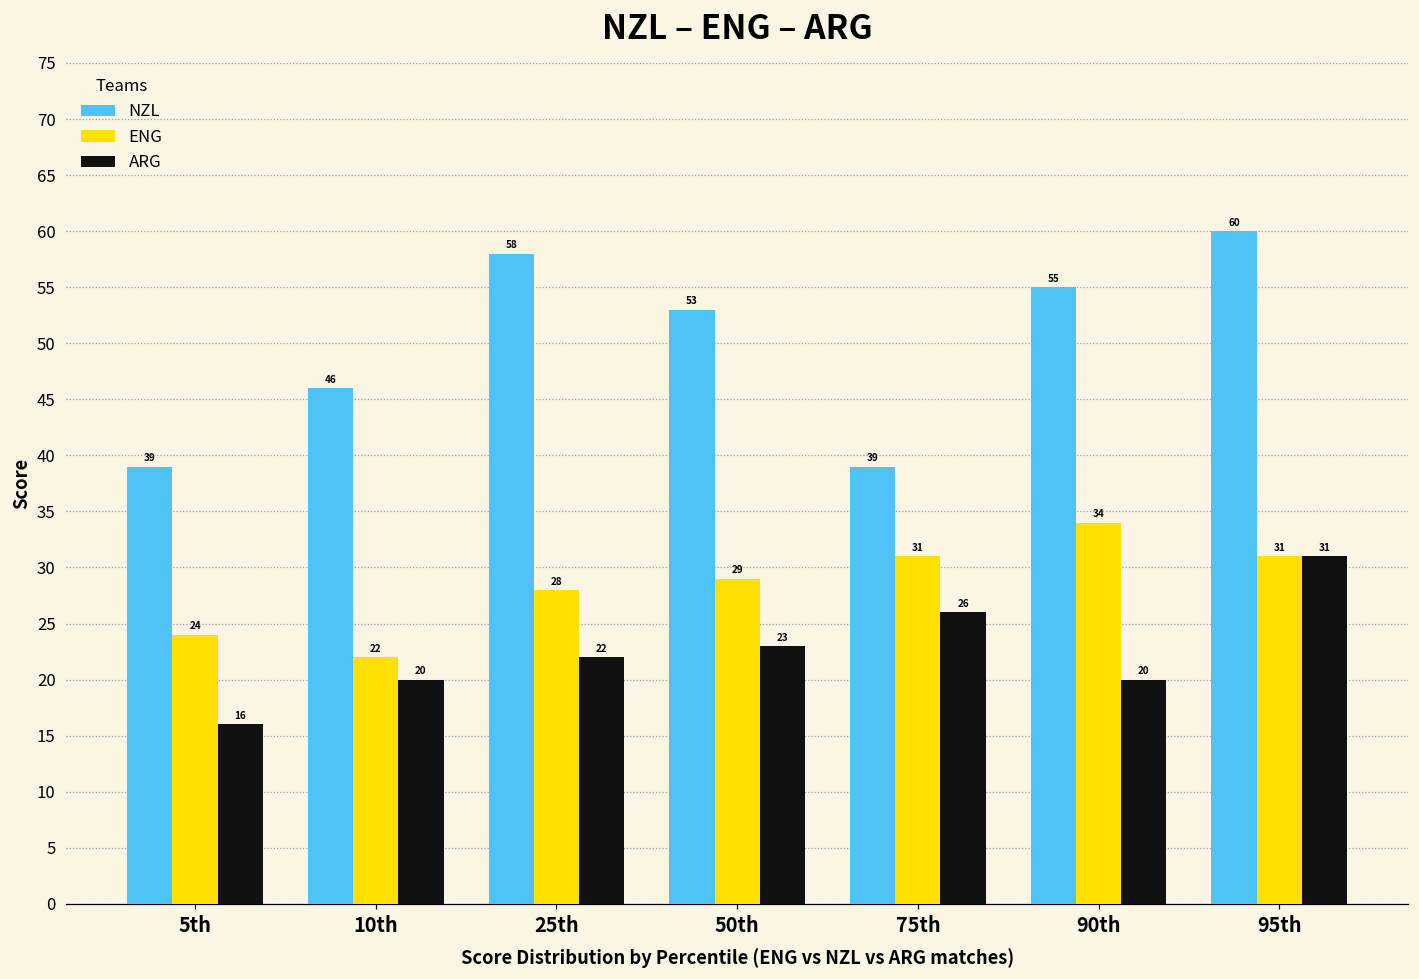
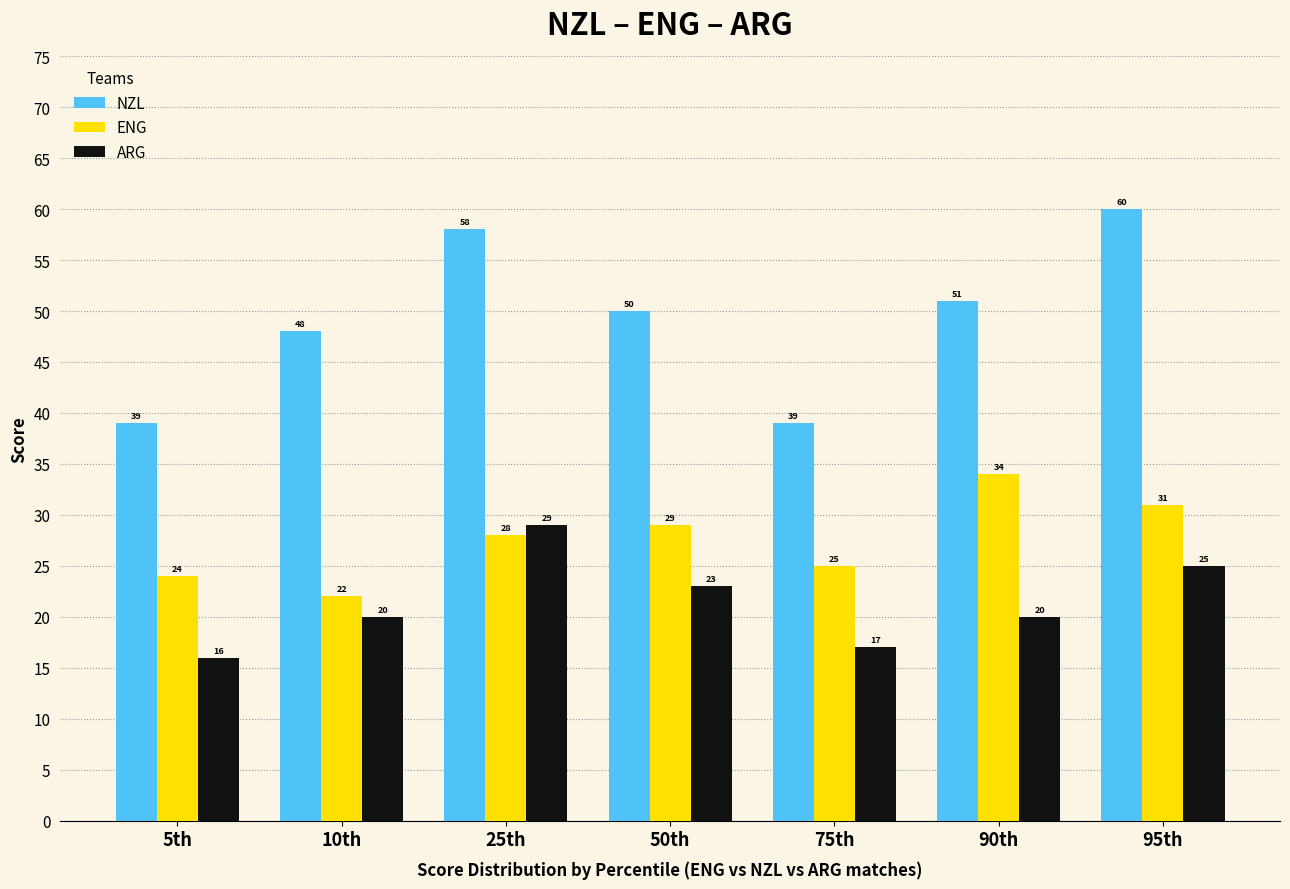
  {
    "NZL": {
      "5th": 39,
-     "10th": 46,
+     "10th": 48,
      "25th": 58,
-     "50th": 53,
+     "50th": 50,
      "75th": 39,
-     "90th": 55,
+     "90th": 51,
      "95th": 60
    },
    "ENG": {
      "5th": 24,
      "10th": 22,
      "25th": 28,
      "50th": 29,
-     "75th": 31,
+     "75th": 25,
      "90th": 34,
      "95th": 31
    },
    "ARG": {
      "5th": 16,
      "10th": 20,
-     "25th": 22,
+     "25th": 29,
      "50th": 23,
-     "75th": 26,
+     "75th": 17,
      "90th": 20,
-     "95th": 31
+     "95th": 25
    }
  }
